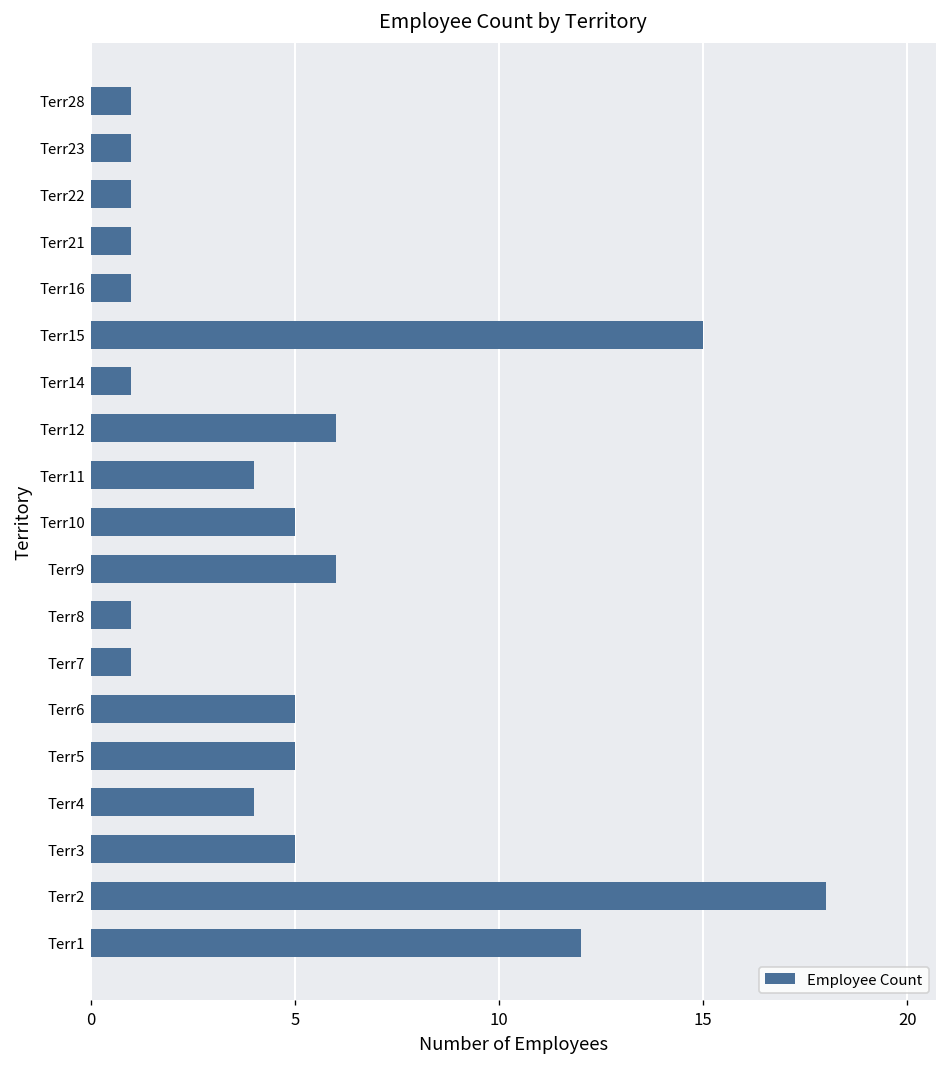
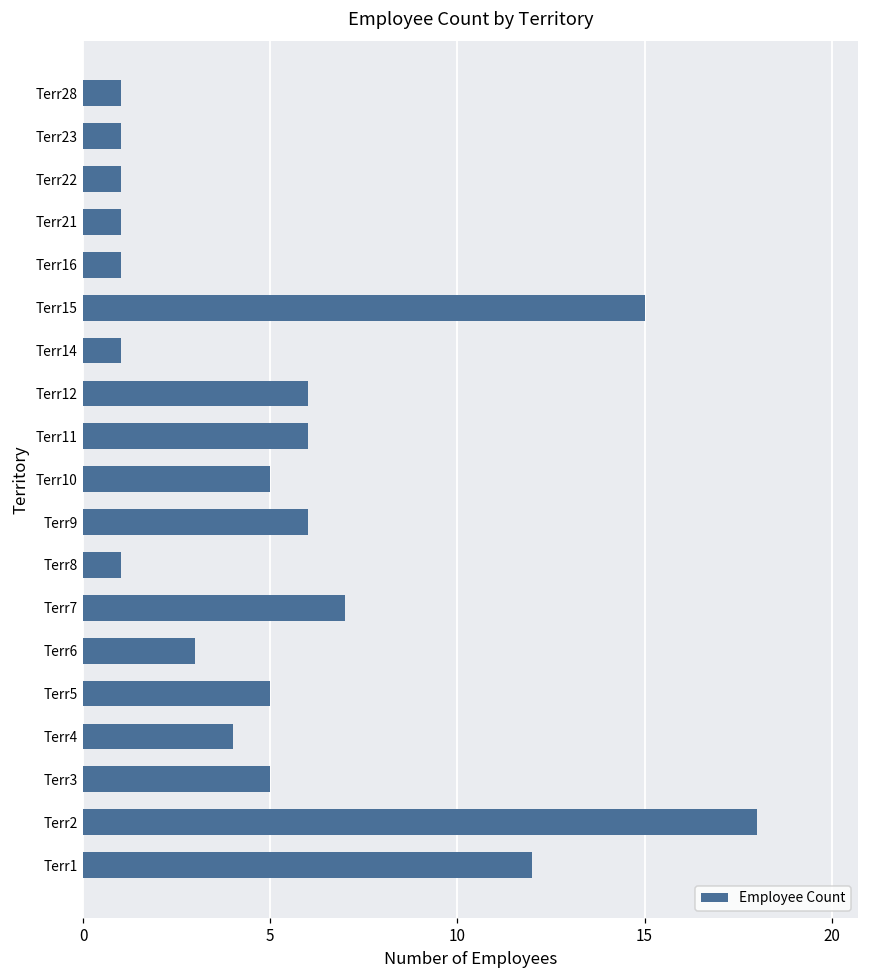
  {
    "Terr28": 1,
    "Terr23": 1,
    "Terr22": 1,
    "Terr21": 1,
    "Terr16": 1,
    "Terr15": 15,
    "Terr14": 1,
    "Terr12": 6,
-   "Terr11": 4,
+   "Terr11": 6,
    "Terr10": 5,
    "Terr9": 6,
    "Terr8": 1,
-   "Terr7": 1,
-   "Terr6": 5,
+   "Terr7": 7,
+   "Terr6": 3,
    "Terr5": 5,
    "Terr4": 4,
    "Terr3": 5,
    "Terr2": 18,
    "Terr1": 12
  }
